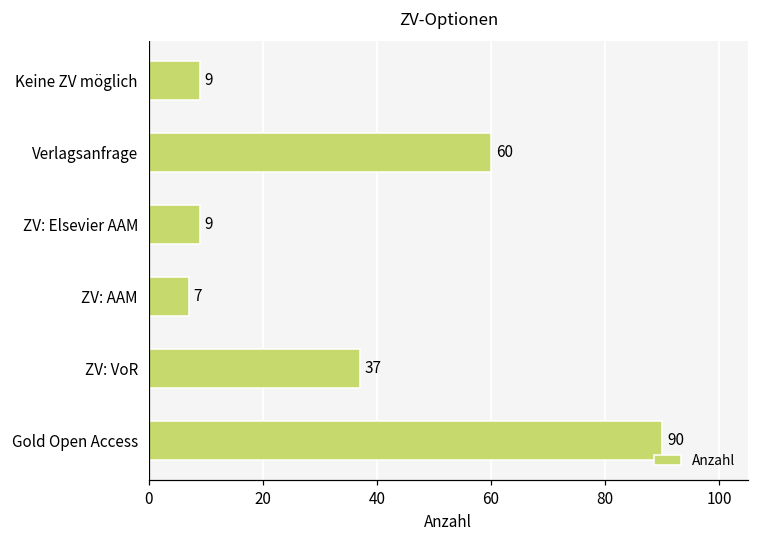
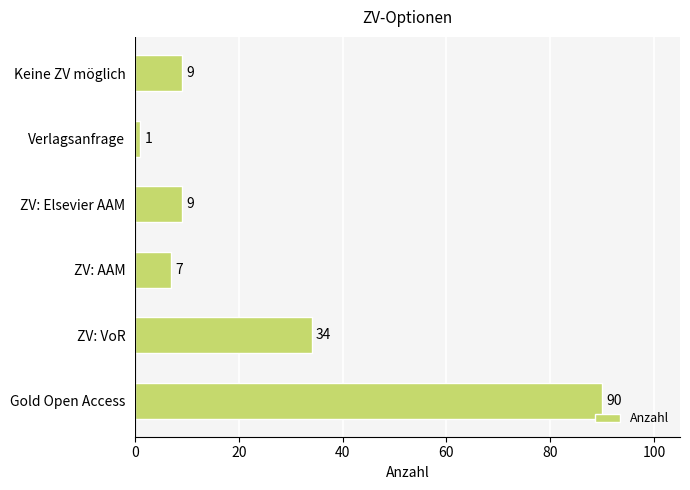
  {
    "Keine ZV möglich": 9,
-   "Verlagsanfrage": 60,
+   "Verlagsanfrage": 1,
    "ZV: Elsevier AAM": 9,
    "ZV: AAM": 7,
-   "ZV: VoR": 37,
+   "ZV: VoR": 34,
    "Gold Open Access": 90
  }
